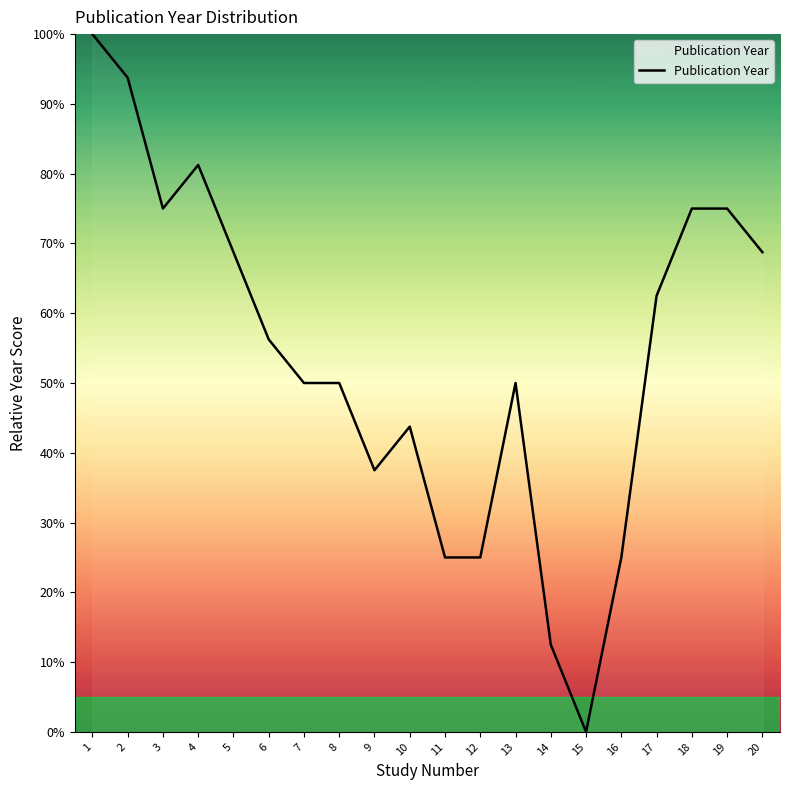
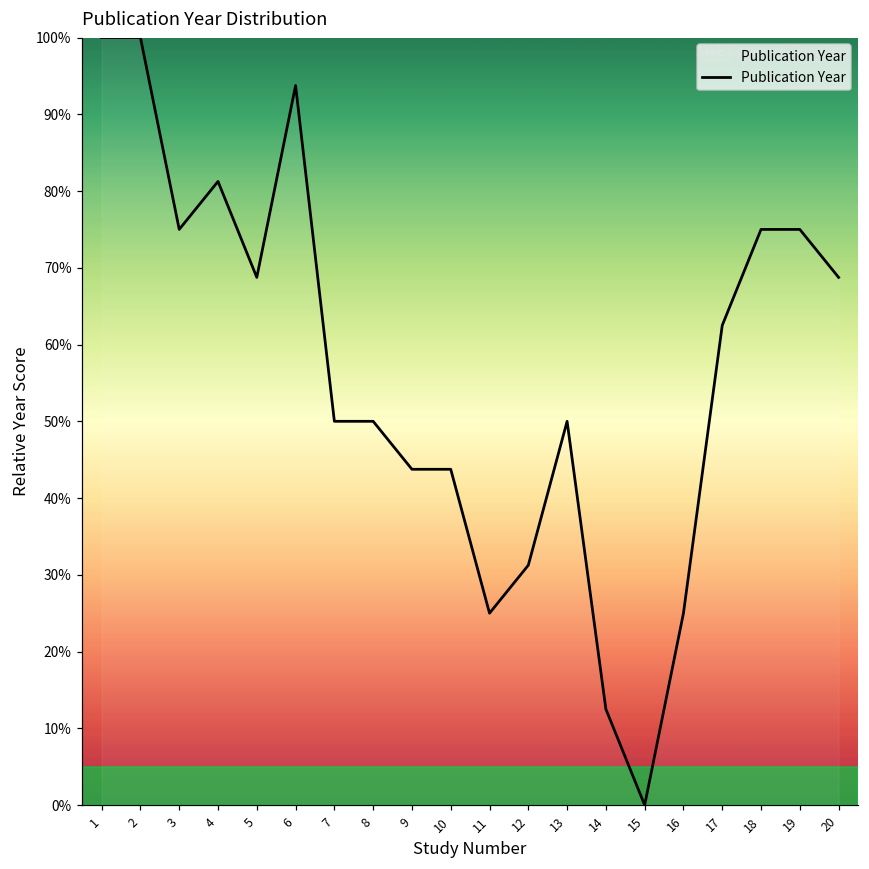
  {
    "1": "100%",
-   "2": "94%",
+   "2": "100%",
    "3": "75%",
    "4": "81%",
    "5": "69%",
-   "6": "56%",
+   "6": "94%",
    "7": "50%",
    "8": "50%",
-   "9": "38%",
+   "9": "44%",
    "10": "44%",
    "11": "25%",
-   "12": "25%",
+   "12": "31%",
    "13": "50%",
    "14": "13%",
    "16": "25%",
    "17": "63%",
    "18": "75%",
    "19": "75%",
    "20": "69%"
  }
